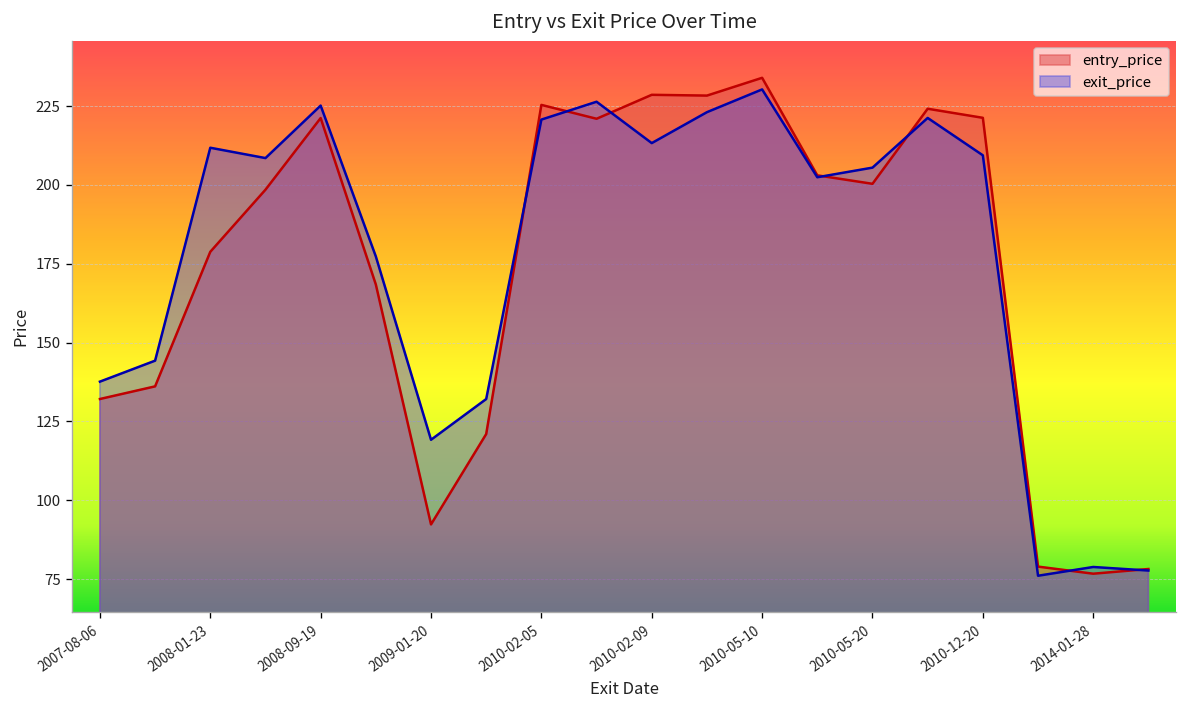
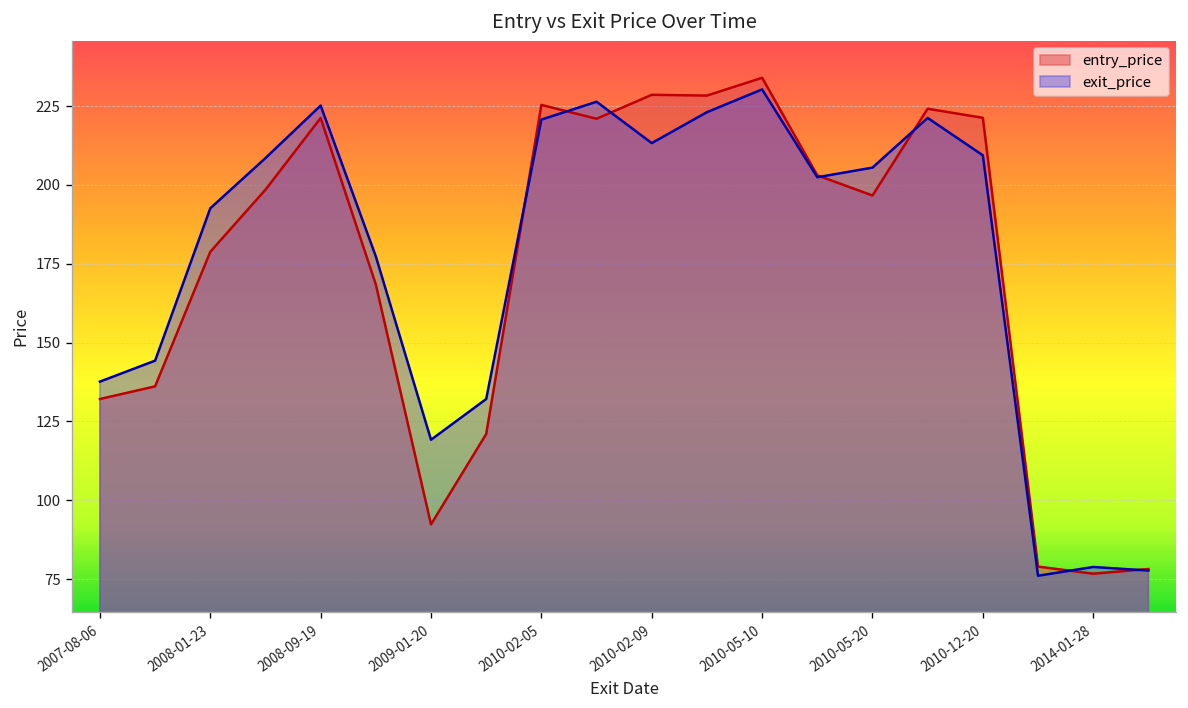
  {
    "entry_price": {
      "2007-08-06": 132,
      "2008-01-23": 179,
      "2008-09-19": 221,
      "2009-01-20": 92,
      "2010-02-05": 225,
      "2010-02-09": 229,
      "2010-05-10": 234,
-     "2010-05-20": 200,
+     "2010-05-20": 197,
      "2010-12-20": 221,
      "2014-01-28": 77
    },
    "exit_price": {
      "2007-08-06": 138,
-     "2008-01-23": 212,
+     "2008-01-23": 193,
      "2008-09-19": 225,
      "2009-01-20": 119,
      "2010-02-05": 221,
      "2010-02-09": 213,
      "2010-05-10": 230,
      "2010-05-20": 206,
      "2010-12-20": 209,
      "2014-01-28": 79
    }
  }
